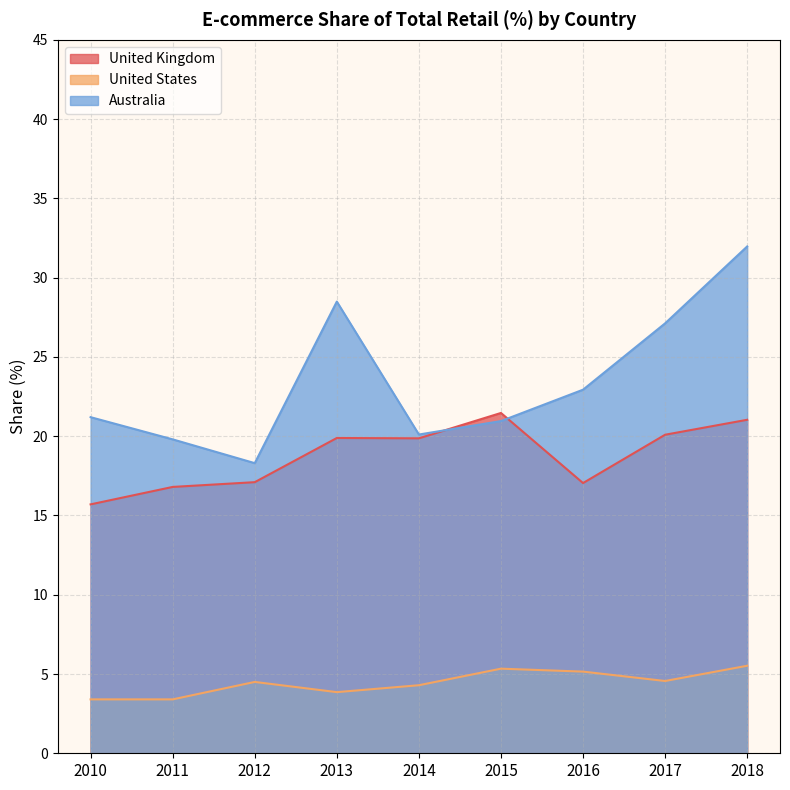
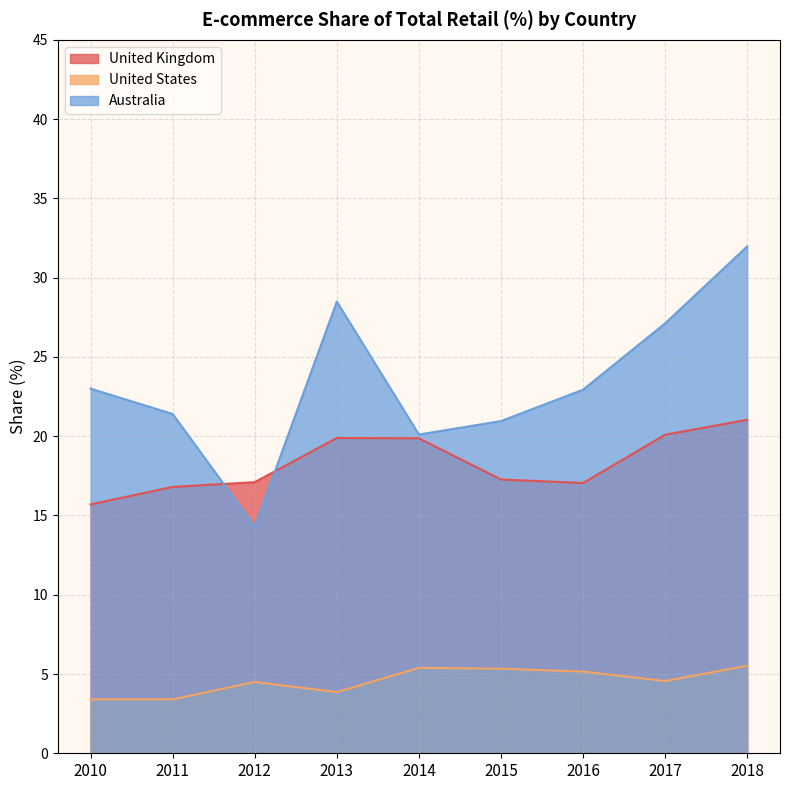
  {
    "United Kingdom": {
      "2010": 15.7,
      "2011": 16.8,
      "2012": 17.1,
      "2013": 19.9,
      "2014": 19.9,
-     "2015": 21.5,
+     "2015": 17.3,
      "2016": 17.0,
      "2017": 20.1,
      "2018": 21.0
    },
    "United States": {
      "2010": 3.4,
      "2011": 3.4,
      "2012": 4.5,
      "2013": 3.9,
-     "2014": 4.3,
+     "2014": 5.4,
      "2015": 5.3,
      "2016": 5.2,
      "2017": 4.6,
      "2018": 5.5
    },
    "Australia": {
-     "2010": 21.2,
-     "2011": 19.8,
-     "2012": 18.3,
+     "2010": 23.0,
+     "2011": 21.4,
+     "2012": 14.3,
      "2013": 28.5,
      "2014": 20.1,
      "2015": 21.0,
      "2016": 22.9,
      "2017": 27.1,
      "2018": 32.0
    }
  }
